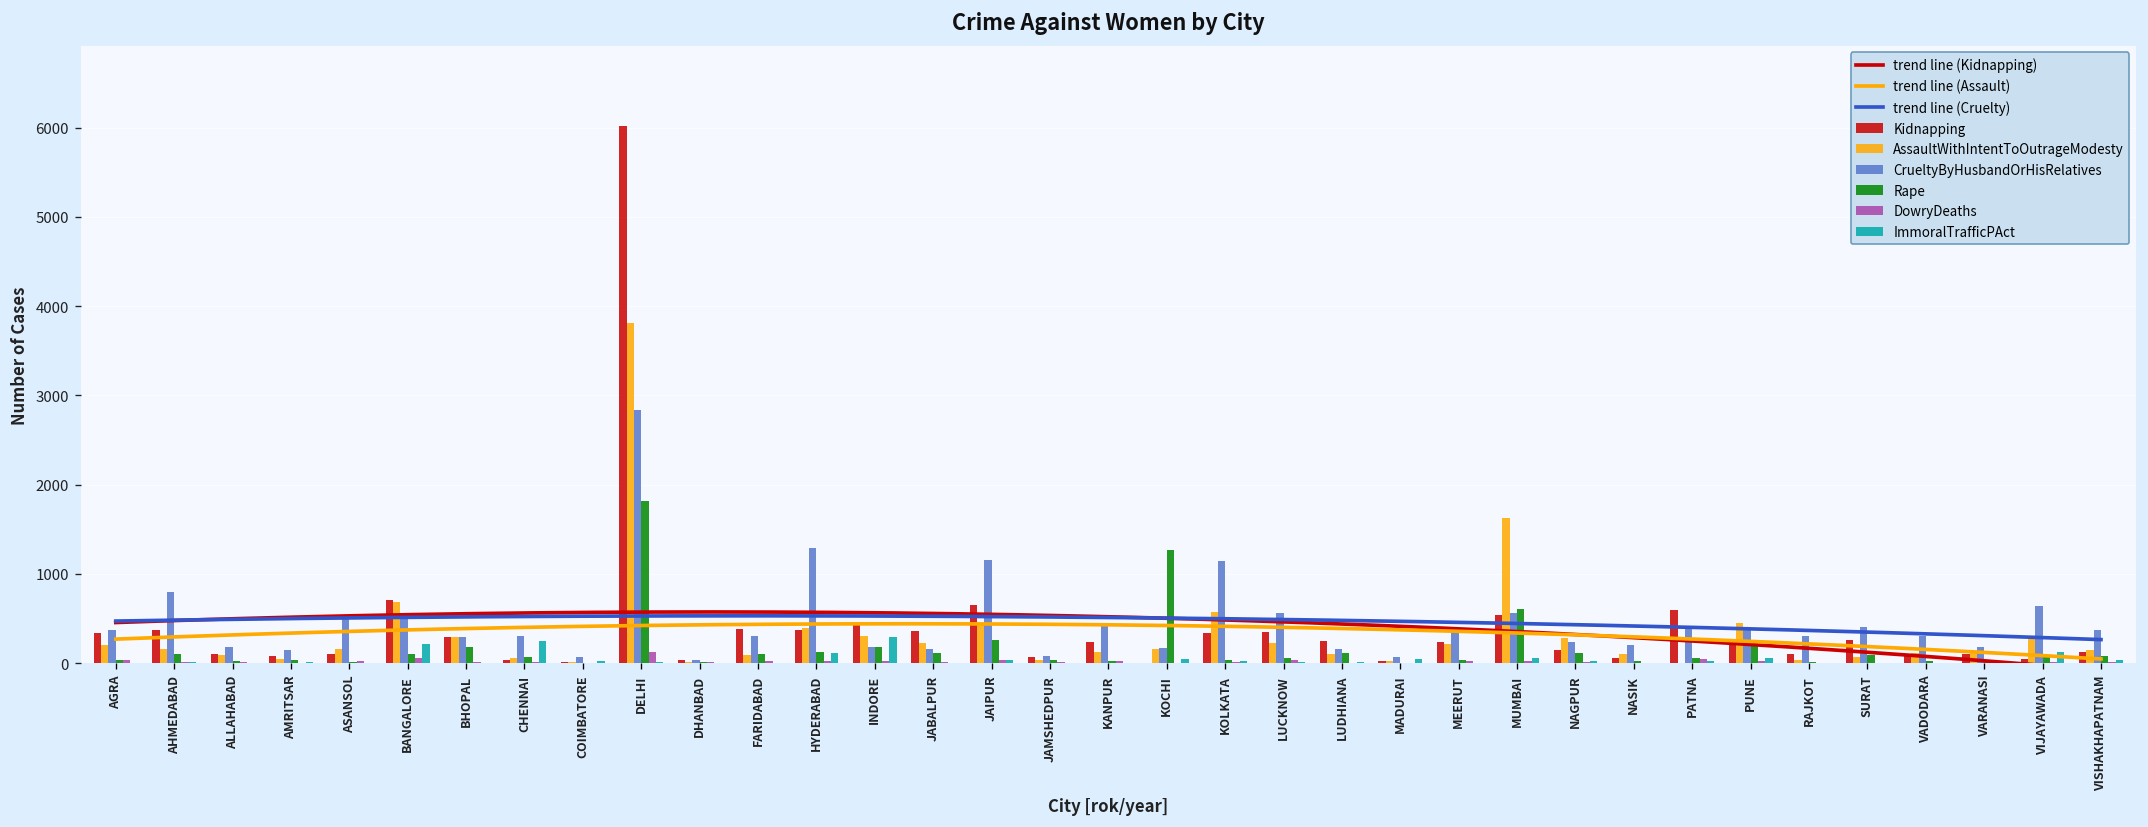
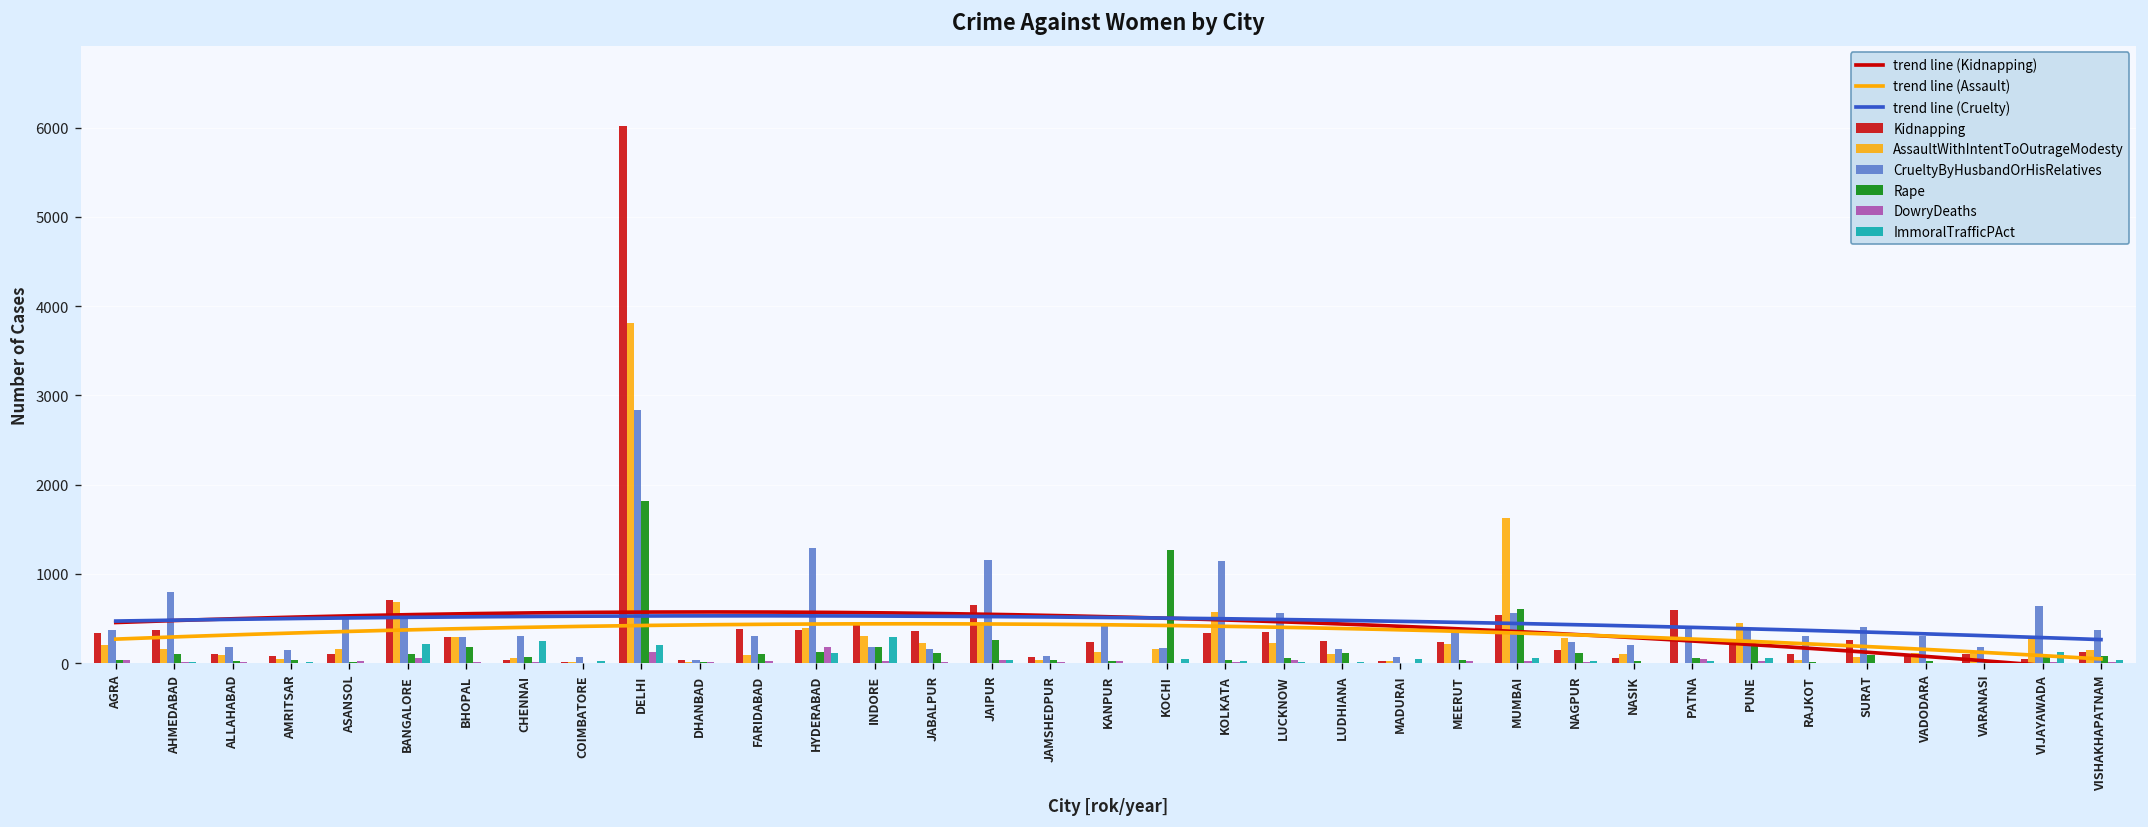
  {
    "Rape": {
      "AGRA": 0,
      "AHMEDABAD": 100,
      "AMRITSAR": 0,
      "BANGALORE": 100,
      "BHOPAL": 200,
      "CHENNAI": 100,
      "DELHI": 1800,
      "FARIDABAD": 100,
      "HYDERABAD": 100,
      "INDORE": 200,
      "JABALPUR": 100,
      "JAIPUR": 300,
      "JAMSHEDPUR": 0,
      "KOCHI": 1300,
      "KOLKATA": 0,
      "LUCKNOW": 100,
      "LUDHIANA": 100,
      "MEERUT": 0,
      "MUMBAI": 600,
      "NAGPUR": 100,
      "PATNA": 100,
      "PUNE": 200,
      "SURAT": 100,
      "VIJAYAWADA": 100,
      "VISHAKHAPATNAM": 100
    },
    "DowryDeaths": {
      "AGRA": 0,
      "BANGALORE": 100,
      "COIMBATORE": 0,
      "DELHI": 100,
-     "HYDERABAD": 0,
+     "HYDERABAD": 200,
      "KOCHI": 0,
      "PATNA": 0,
      "RAJKOT": 0
    },
    "ImmoralTrafficPAct": {
      "BANGALORE": 200,
      "CHENNAI": 200,
-     "DELHI": 0,
+     "DELHI": 200,
      "DHANBAD": 0,
      "HYDERABAD": 100,
      "INDORE": 300,
      "JABALPUR": 0,
      "JAIPUR": 0,
      "JAMSHEDPUR": 0,
      "KANPUR": 0,
      "KOCHI": 0,
      "MADURAI": 100,
      "MUMBAI": 100,
      "PUNE": 100,
      "VARANASI": 0,
      "VIJAYAWADA": 100
    }
  }
